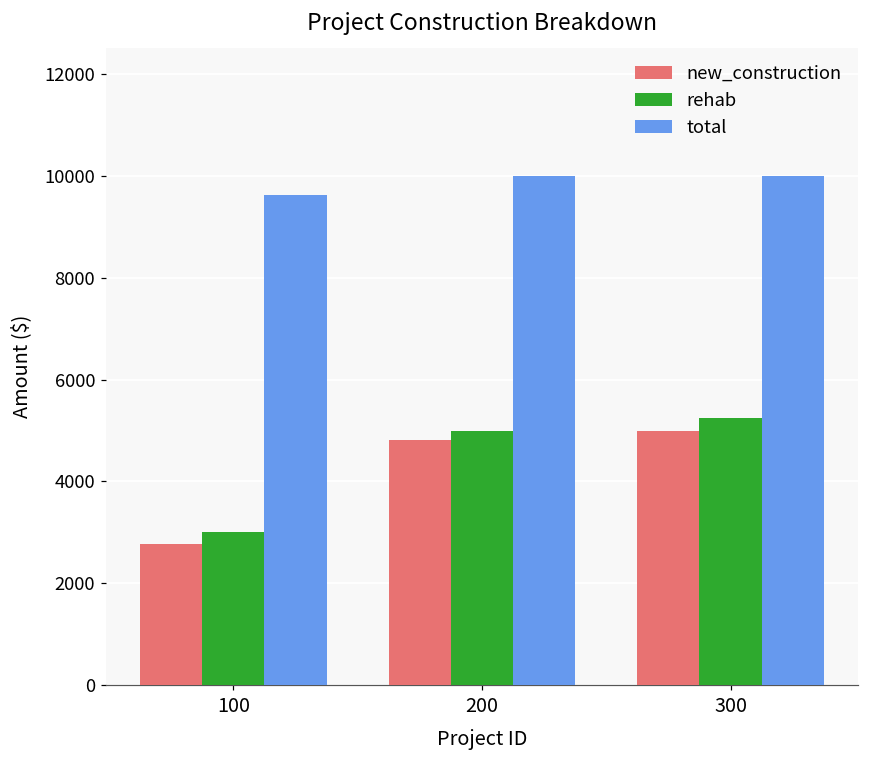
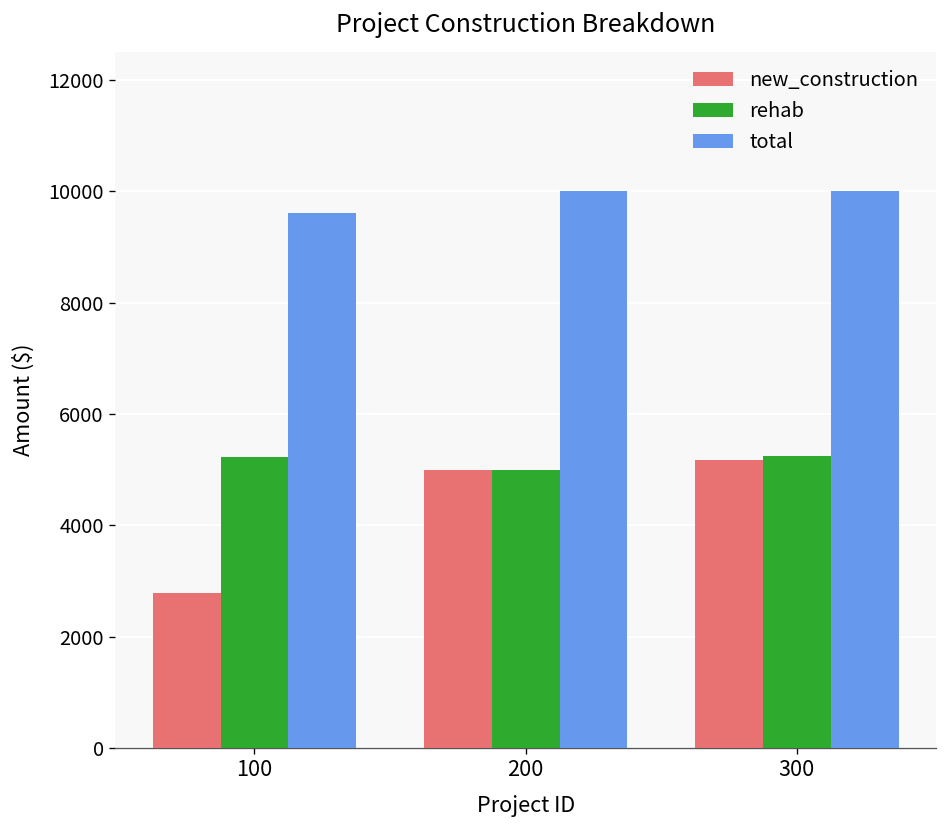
  {
    "new_construction": {
      "100": 2800,
-     "200": 4800,
-     "300": 5000
+     "200": 5000,
+     "300": 5200
    },
    "rehab": {
-     "100": 3000,
+     "100": 5200,
      "200": 5000,
      "300": 5200
    },
    "total": {
      "100": 9600,
      "200": 10000,
      "300": 10000
    }
  }
